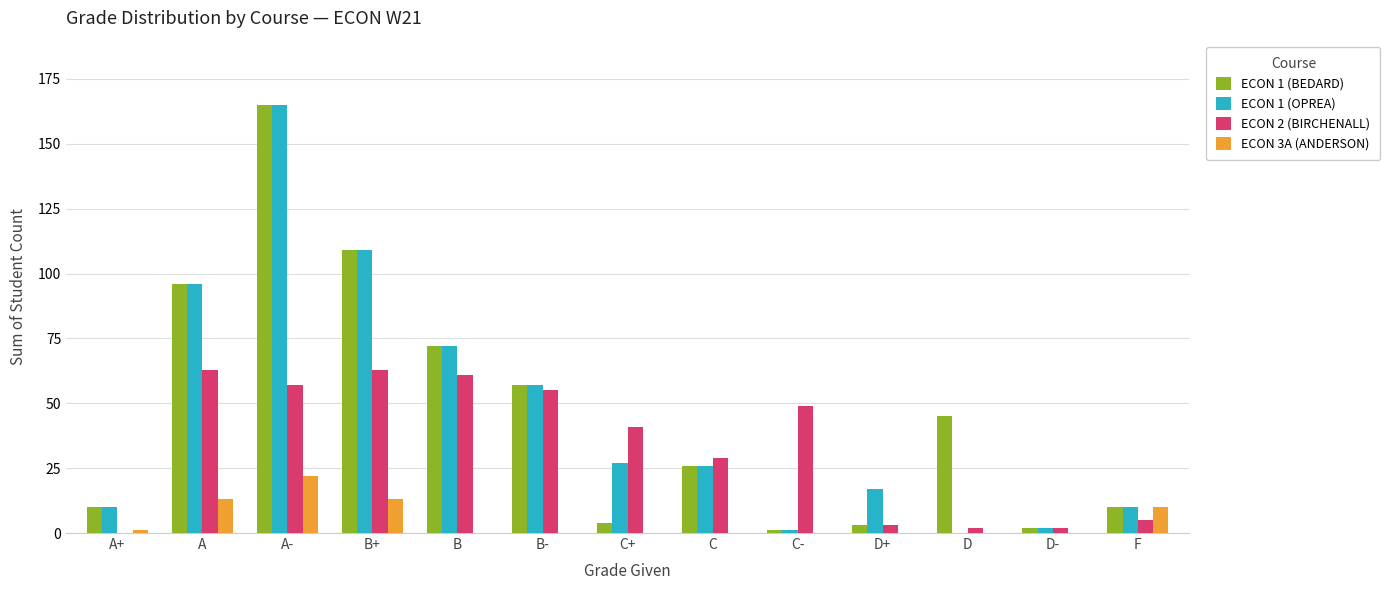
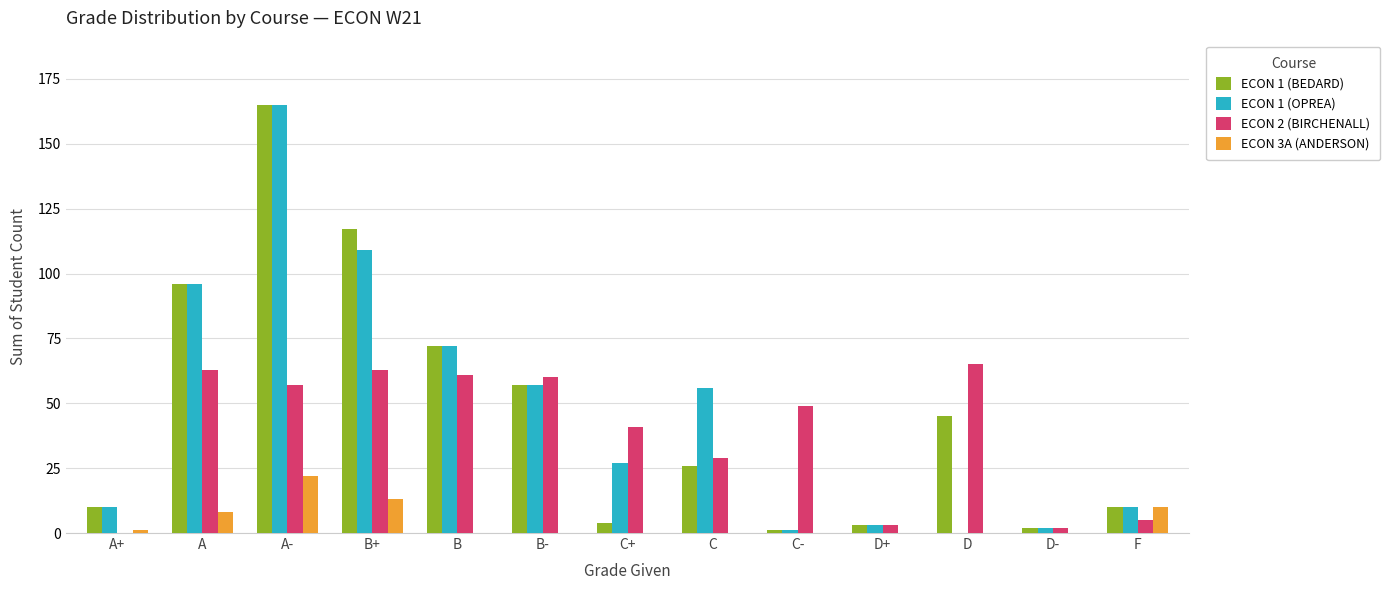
  {
    "ECON 1 (BEDARD)": {
      "A+": 10,
      "A": 96,
      "A-": 165,
-     "B+": 109,
+     "B+": 117,
      "B": 72,
      "B-": 57,
      "C+": 4,
      "C": 26,
      "C-": 1,
      "D+": 3,
      "D": 45,
      "D-": 2,
      "F": 10
    },
    "ECON 1 (OPREA)": {
      "A+": 10,
      "A": 96,
      "A-": 165,
      "B+": 109,
      "B": 72,
      "B-": 57,
      "C+": 27,
-     "C": 26,
+     "C": 56,
      "C-": 1,
-     "D+": 17,
+     "D+": 3,
      "D": 0,
      "D-": 2,
      "F": 10
    },
    "ECON 2 (BIRCHENALL)": {
      "A+": 0,
      "A": 63,
      "A-": 57,
      "B+": 63,
      "B": 61,
-     "B-": 55,
+     "B-": 60,
      "C+": 41,
      "C": 29,
      "C-": 49,
      "D+": 3,
-     "D": 2,
+     "D": 65,
      "D-": 2,
      "F": 5
    },
    "ECON 3A (ANDERSON)": {
      "A+": 1,
-     "A": 13,
+     "A": 8,
      "A-": 22,
      "B+": 13,
      "B": 0,
      "B-": 0,
      "C+": 0,
      "C": 0,
      "C-": 0,
      "D+": 0,
      "D": 0,
      "D-": 0,
      "F": 10
    }
  }
